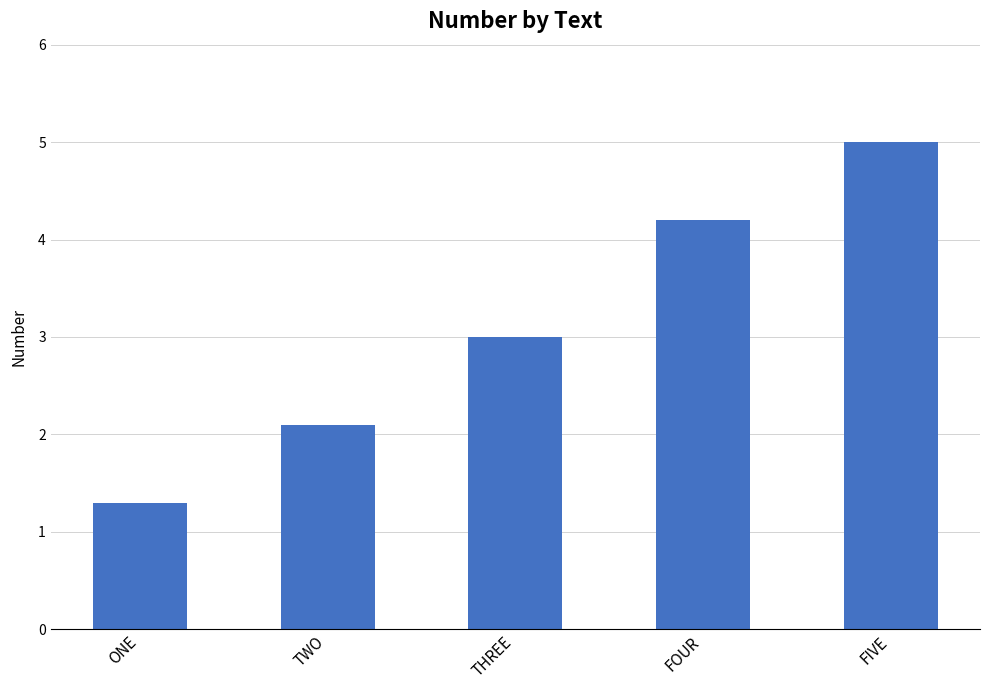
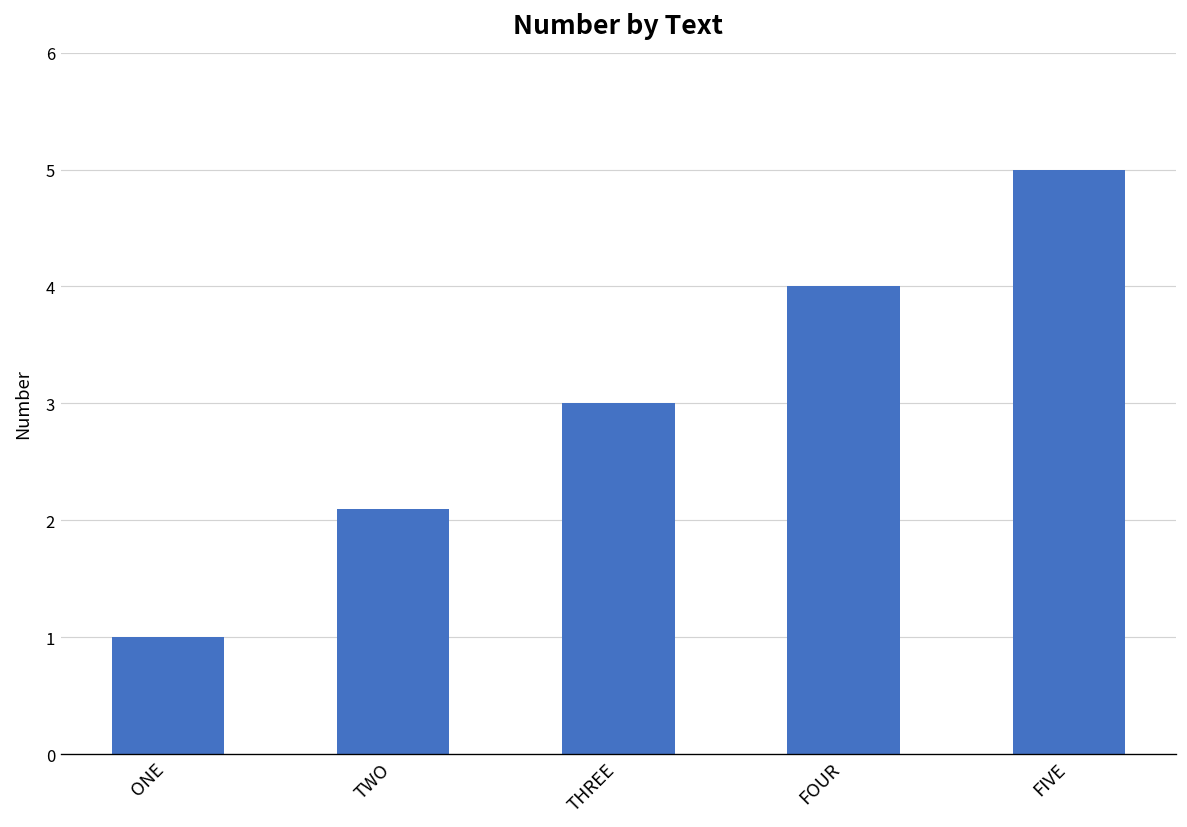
  {
-   "ONE": 1.3,
+   "ONE": 1.0,
    "TWO": 2.1,
    "THREE": 3.0,
-   "FOUR": 4.2,
+   "FOUR": 4.0,
    "FIVE": 5.0
  }
